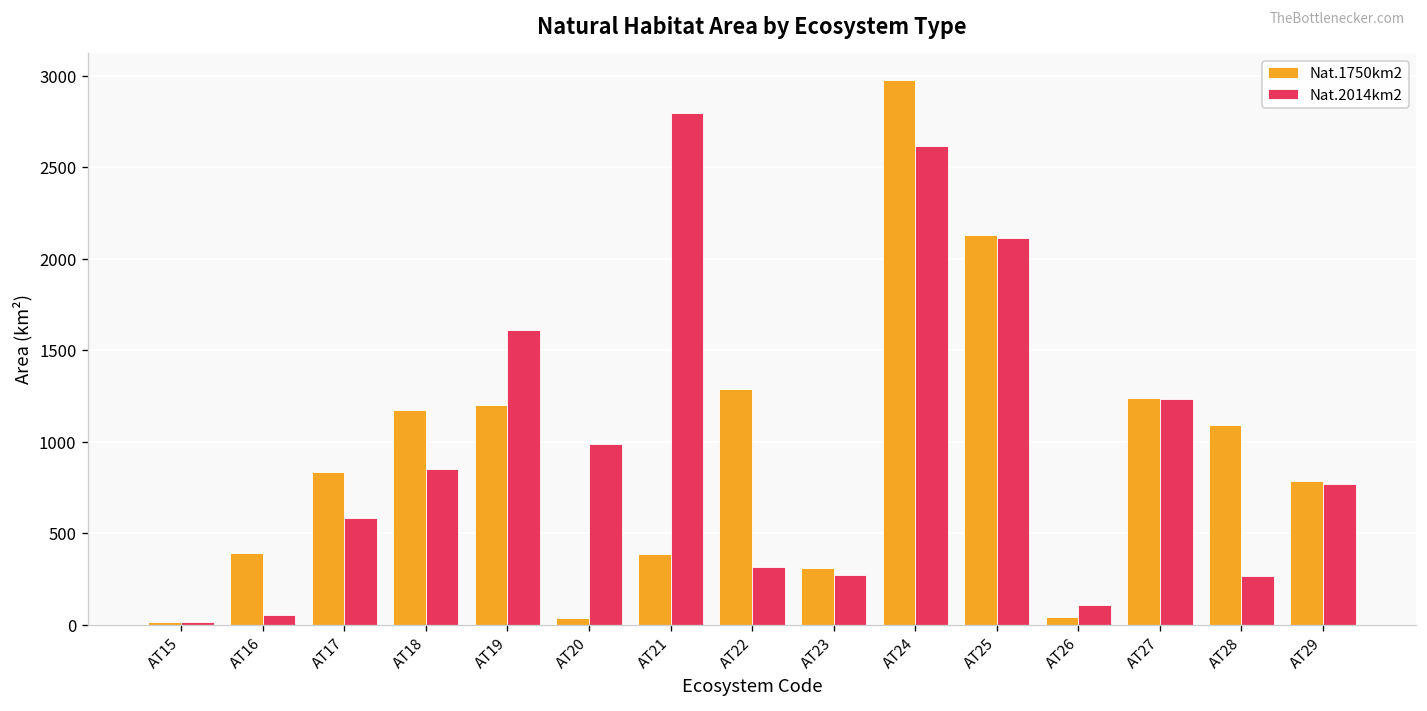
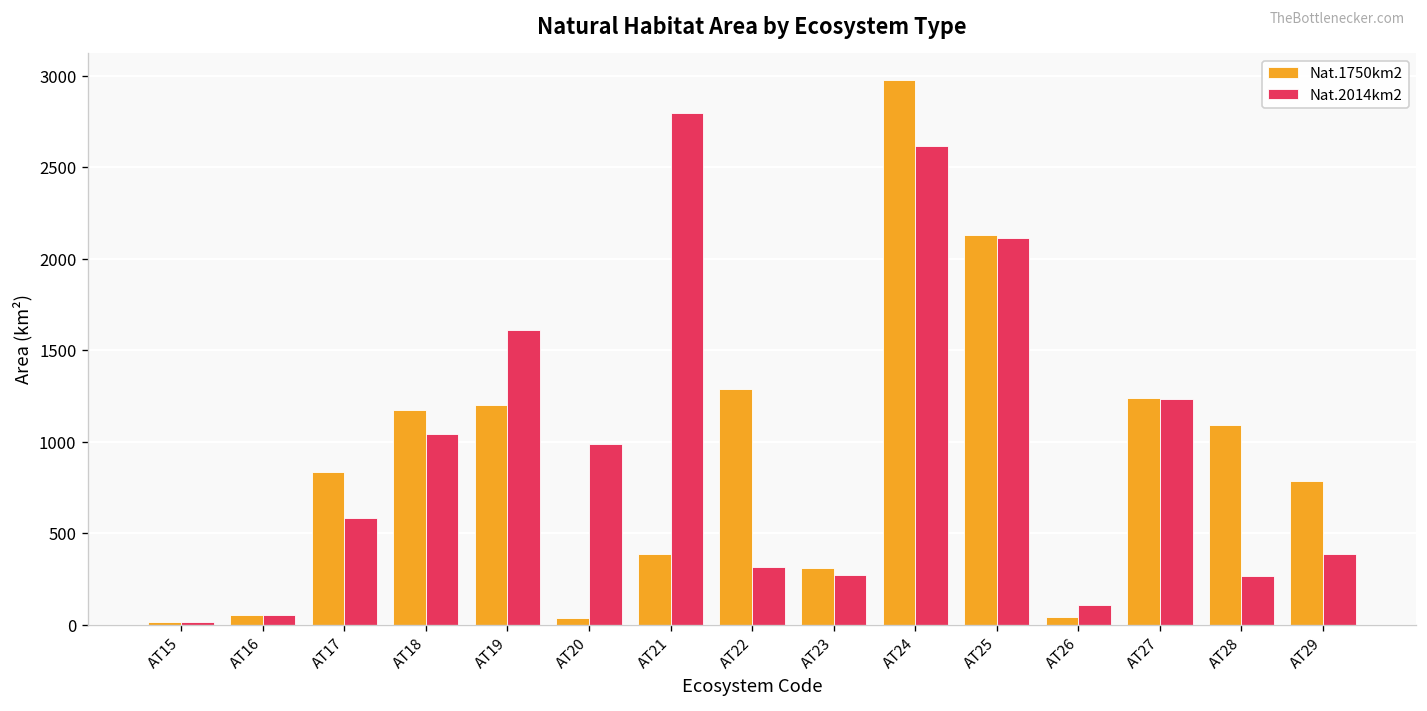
  {
    "Nat.1750km2": {
-     "AT16": 390,
+     "AT16": 50,
      "AT17": 840,
      "AT18": 1180,
      "AT19": 1200,
      "AT20": 40,
      "AT21": 390,
      "AT22": 1290,
      "AT23": 310,
      "AT24": 2980,
      "AT25": 2130,
      "AT26": 40,
      "AT27": 1240,
      "AT28": 1090,
      "AT29": 780
    },
    "Nat.2014km2": {
      "AT16": 50,
      "AT17": 580,
-     "AT18": 850,
+     "AT18": 1040,
      "AT19": 1610,
      "AT20": 990,
      "AT21": 2800,
      "AT22": 310,
      "AT23": 270,
      "AT24": 2620,
      "AT25": 2120,
      "AT26": 110,
      "AT27": 1230,
      "AT28": 270,
-     "AT29": 770
+     "AT29": 380
    }
  }
